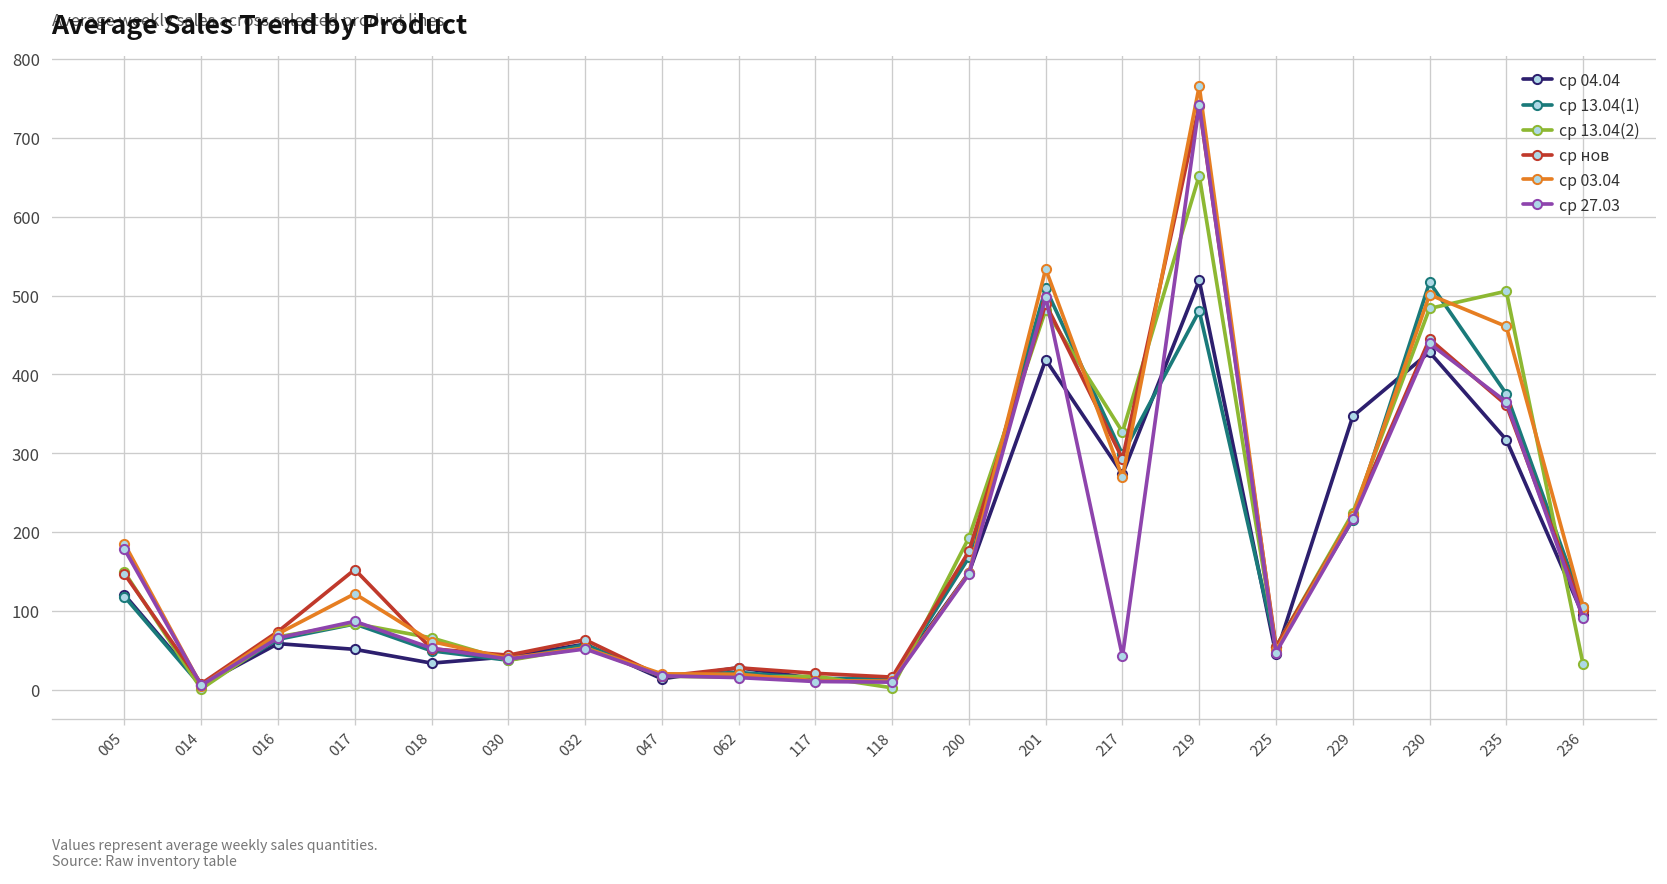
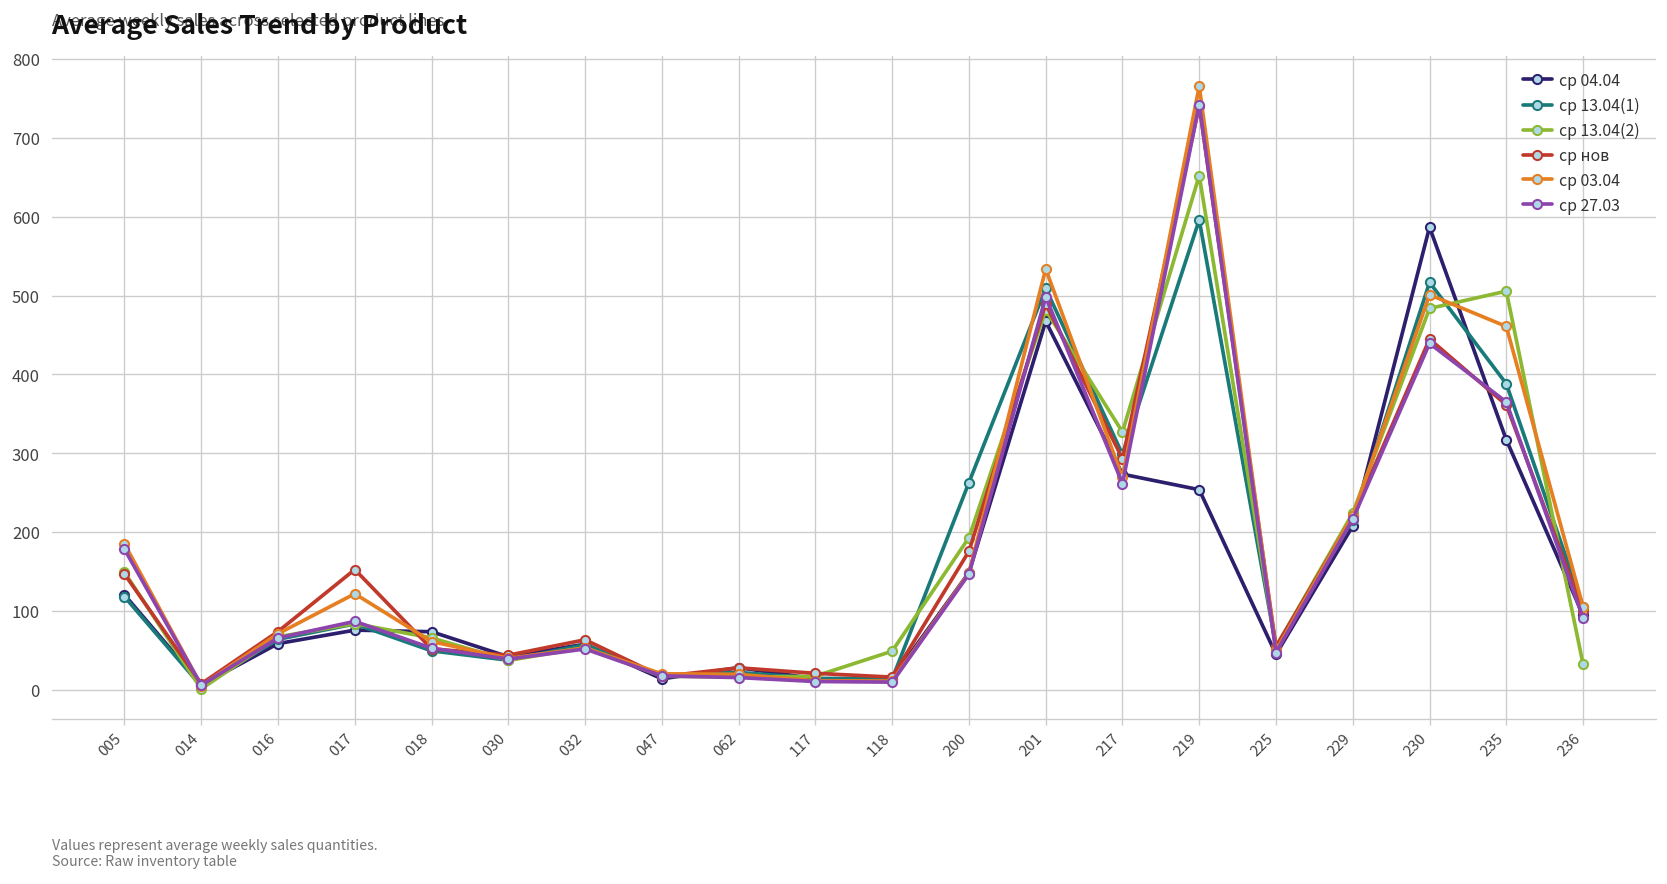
  {
    "ср 04.04": {
      "016": 60,
-     "017": 50,
-     "018": 30,
-     "201": 420,
+     "017": 80,
+     "018": 70,
+     "201": 470,
      "217": 270,
-     "219": 520,
-     "229": 350,
-     "230": 430,
+     "219": 250,
+     "229": 210,
+     "230": 590,
      "235": 320
    },
    "ср 13.04(1)": {
-     "200": 170,
+     "200": 260,
      "201": 510,
      "217": 300,
-     "219": 480,
+     "219": 600,
      "230": 520,
-     "235": 380
+     "235": 390
    },
    "ср 13.04(2)": {
      "018": 70,
-     "118": 0,
+     "118": 50,
      "200": 190,
      "201": 480,
      "217": 330,
      "219": 650,
      "230": 480,
      "235": 510,
      "236": 30
    },
    "ср нов": {
      "017": 150,
      "032": 60,
      "200": 180,
      "201": 490,
      "217": 290,
      "230": 440,
      "236": 100
    },
    "ср 03.04": {
      "005": 180,
      "017": 120,
      "018": 60,
      "201": 530,
      "217": 270,
      "219": 770,
      "230": 500,
      "235": 460
    },
    "ср 27.03": {
      "005": 180,
      "201": 500,
-     "217": 40,
+     "217": 260,
      "230": 440
    }
  }
